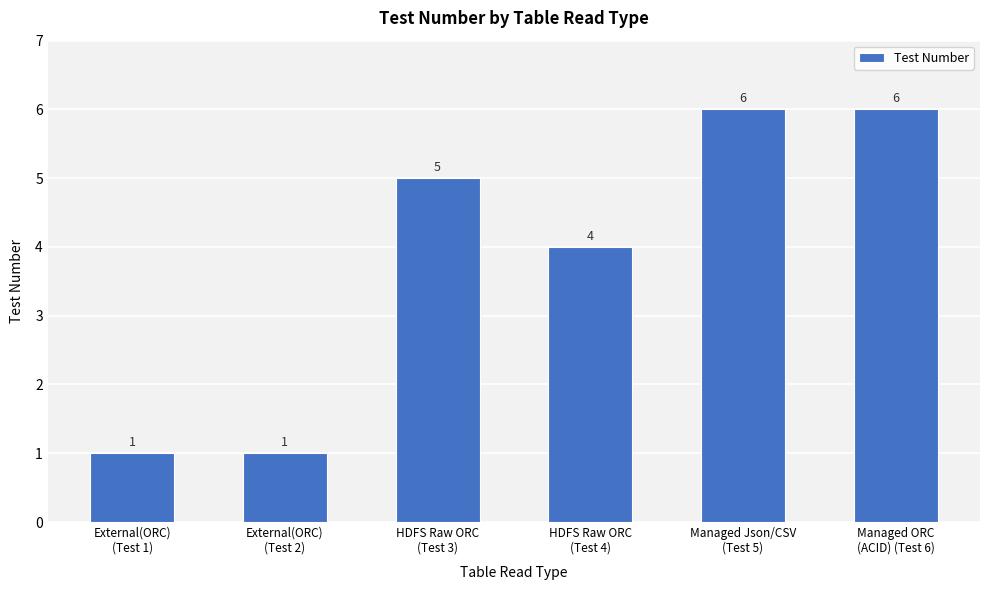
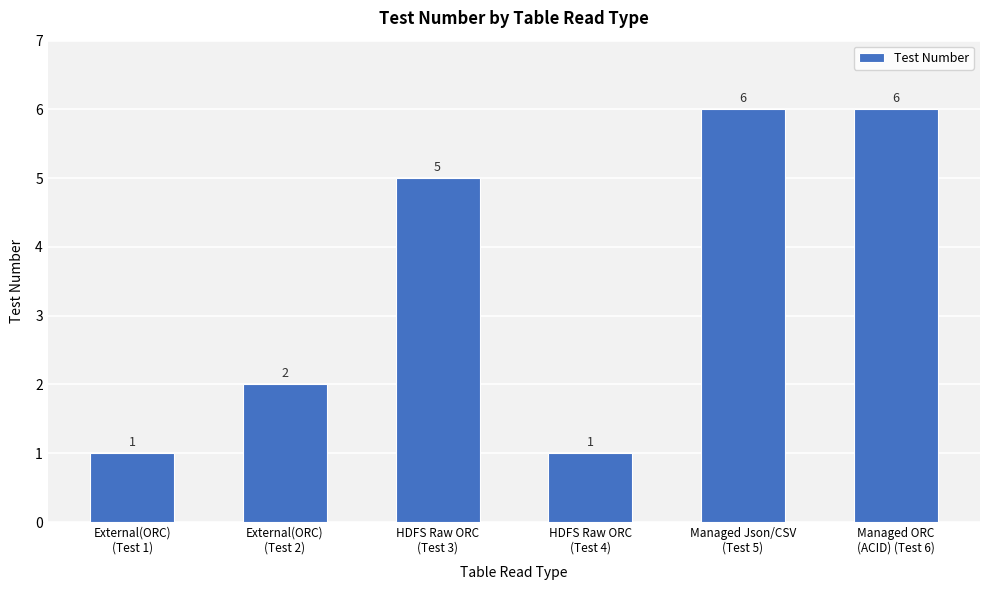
  {
    "External(ORC) (Test 1)": 1,
-   "External(ORC) (Test 2)": 1,
+   "External(ORC) (Test 2)": 2,
    "HDFS Raw ORC (Test 3)": 5,
-   "HDFS Raw ORC (Test 4)": 4,
+   "HDFS Raw ORC (Test 4)": 1,
    "Managed Json/CSV (Test 5)": 6,
    "Managed ORC (ACID) (Test 6)": 6
  }
